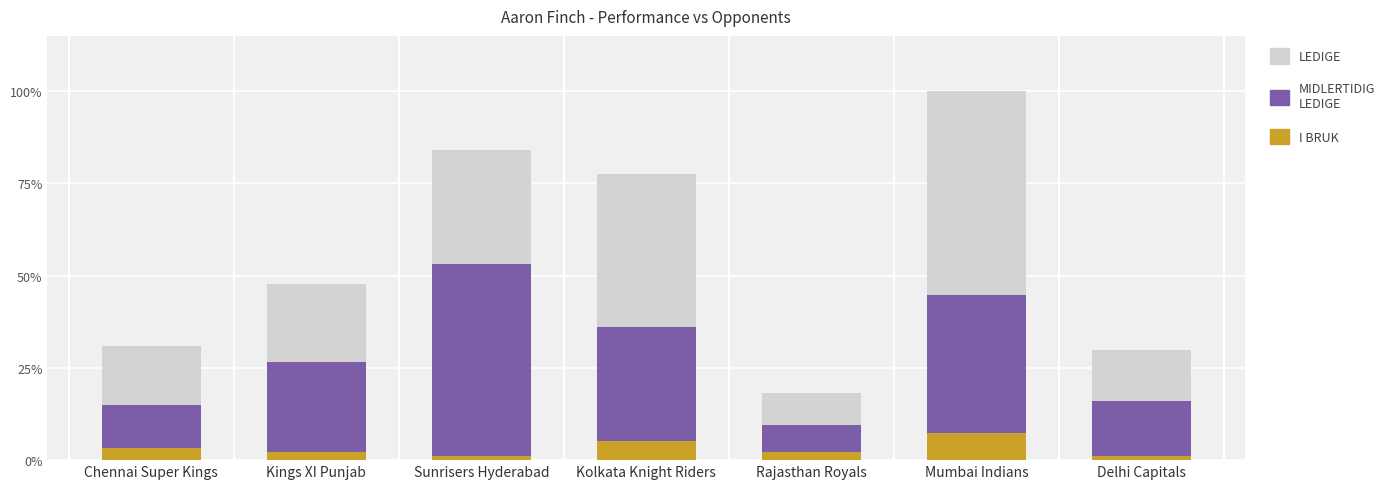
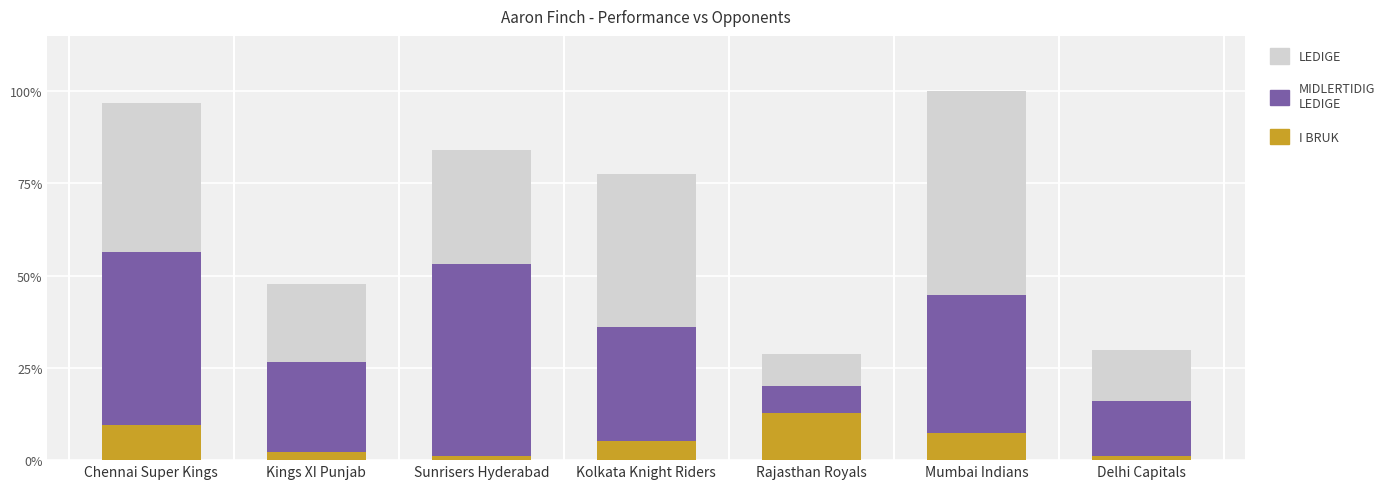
  {
    "I BRUK": {
-     "Chennai Super Kings": "3%",
+     "Chennai Super Kings": "10%",
      "Kings XI Punjab": "2%",
      "Sunrisers Hyderabad": "1%",
      "Kolkata Knight Riders": "5%",
-     "Rajasthan Royals": "2%",
+     "Rajasthan Royals": "13%",
      "Mumbai Indians": "7%",
      "Delhi Capitals": "1%"
    },
    "MIDLERTIDIG LEDIGE": {
-     "Chennai Super Kings": "12%",
+     "Chennai Super Kings": "47%",
      "Kings XI Punjab": "24%",
      "Sunrisers Hyderabad": "52%",
      "Kolkata Knight Riders": "31%",
      "Rajasthan Royals": "7%",
      "Mumbai Indians": "37%",
      "Delhi Capitals": "15%"
    },
    "LEDIGE": {
-     "Chennai Super Kings": "16%",
+     "Chennai Super Kings": "40%",
      "Kings XI Punjab": "21%",
      "Sunrisers Hyderabad": "31%",
      "Kolkata Knight Riders": "41%",
      "Rajasthan Royals": "9%",
      "Mumbai Indians": "55%",
      "Delhi Capitals": "14%"
    }
  }
